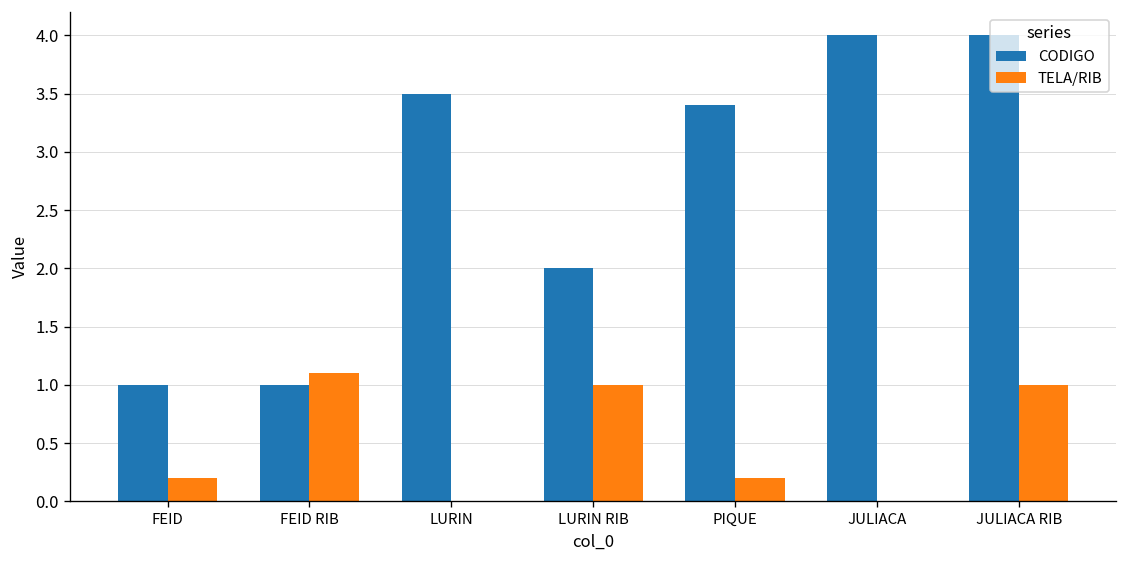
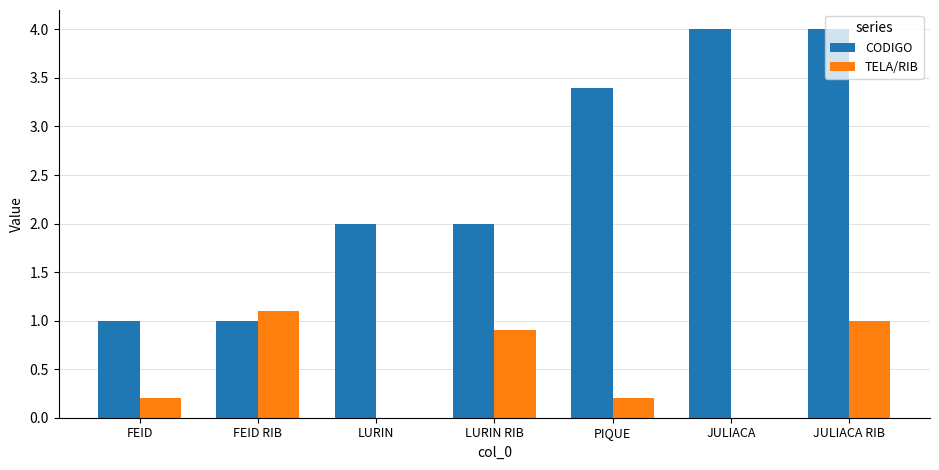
  {
    "CODIGO": {
      "FEID": 1.0,
      "FEID RIB": 1.0,
-     "LURIN": 3.5,
+     "LURIN": 2.0,
      "LURIN RIB": 2.0,
      "PIQUE": 3.4,
      "JULIACA": 4.0
    },
    "TELA/RIB": {
      "FEID": 0.2,
      "FEID RIB": 1.1,
      "LURIN": 0.0,
-     "LURIN RIB": 1.0,
+     "LURIN RIB": 0.9,
      "PIQUE": 0.2,
      "JULIACA": 0.0,
      "JULIACA RIB": 1.0
    }
  }
